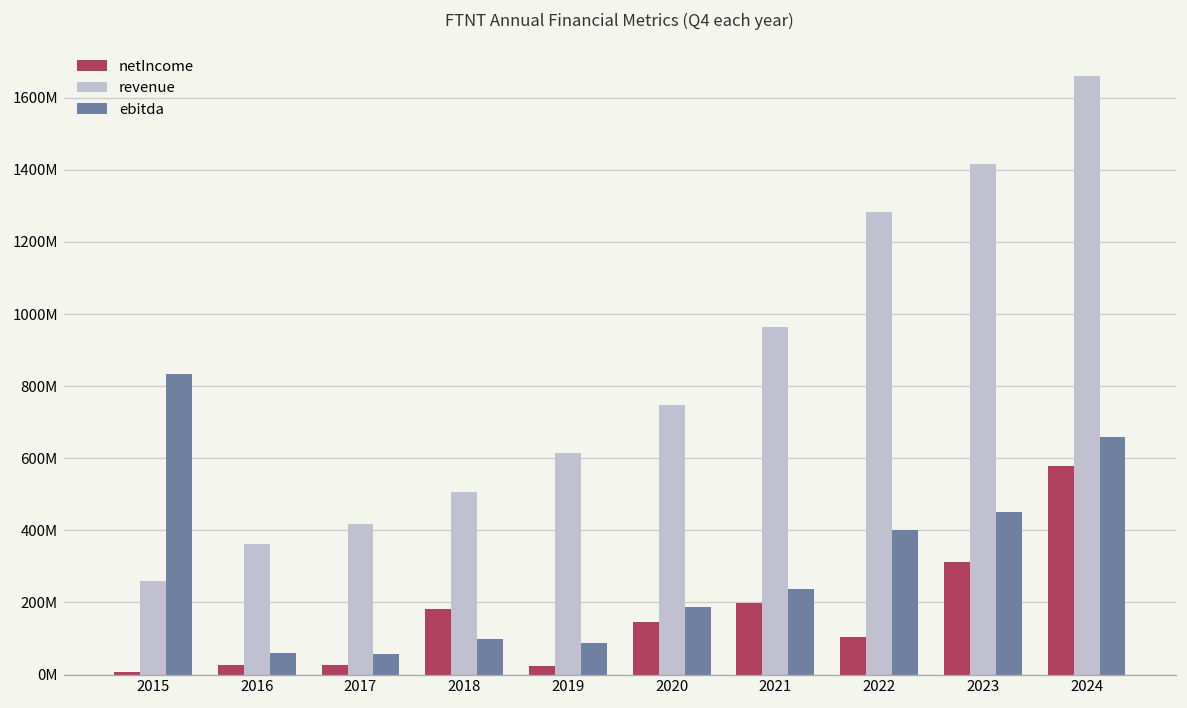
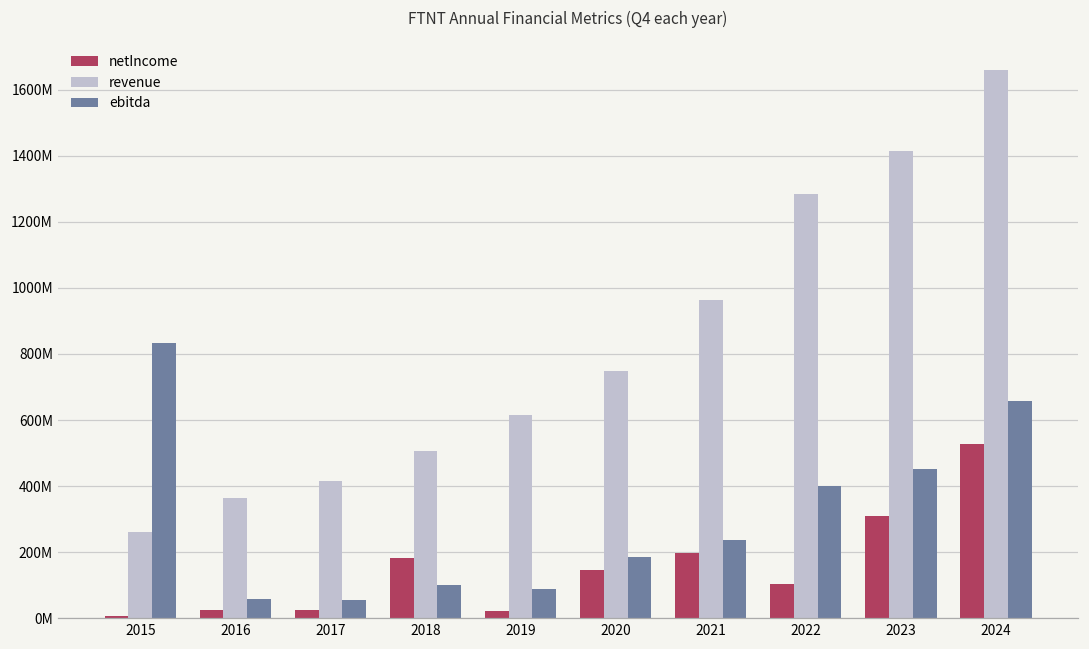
  {
    "netIncome": {
      "2016": 30000000,
      "2017": 30000000,
      "2018": 180000000,
      "2019": 20000000,
      "2020": 150000000,
      "2021": 200000000,
      "2022": 100000000,
      "2023": 310000000,
-     "2024": 580000000
+     "2024": 530000000
    },
    "revenue": {
      "2015": 260000000,
      "2016": 360000000,
      "2017": 420000000,
      "2018": 510000000,
      "2019": 610000000,
      "2020": 750000000,
      "2021": 960000000,
      "2022": 1280000000,
      "2023": 1420000000,
      "2024": 1660000000
    },
    "ebitda": {
      "2015": 830000000,
      "2016": 60000000,
      "2017": 60000000,
      "2018": 100000000,
      "2019": 90000000,
      "2020": 190000000,
      "2021": 240000000,
      "2022": 400000000,
      "2023": 450000000,
      "2024": 660000000
    }
  }
